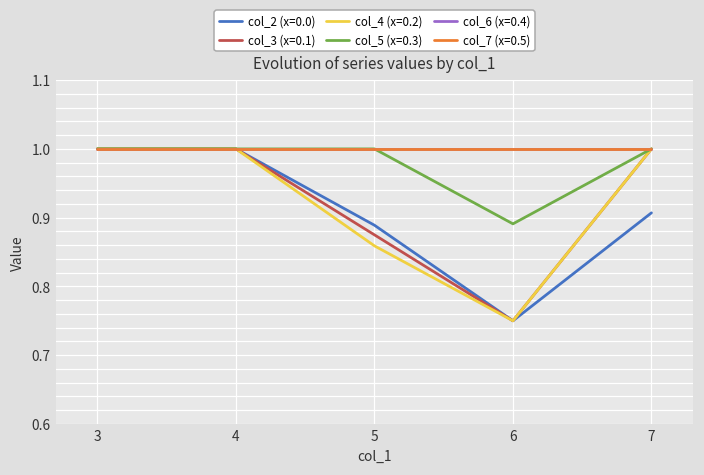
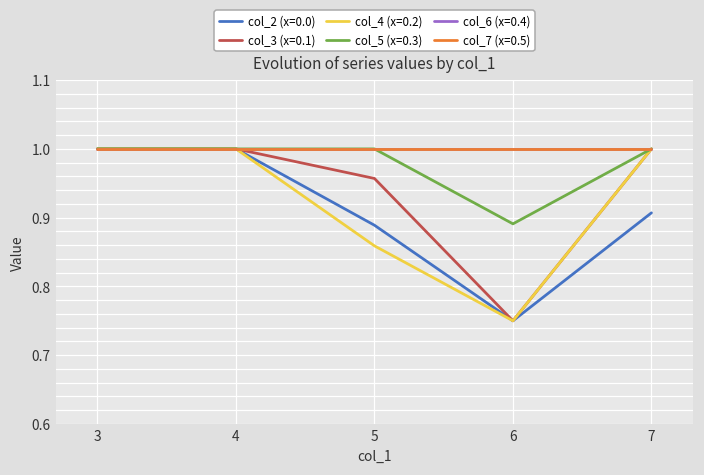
  {
    "col_2 (x=0.0)": {
      "5": 0.89,
      "7": 0.91
    },
    "col_3 (x=0.1)": {
-     "5": 0.88
+     "5": 0.96
    },
    "col_4 (x=0.2)": {
      "5": 0.86
    },
    "col_5 (x=0.3)": {
      "6": 0.89
    },
    "col_7 (x=0.5)": {
      "6": 1.00
    }
  }
